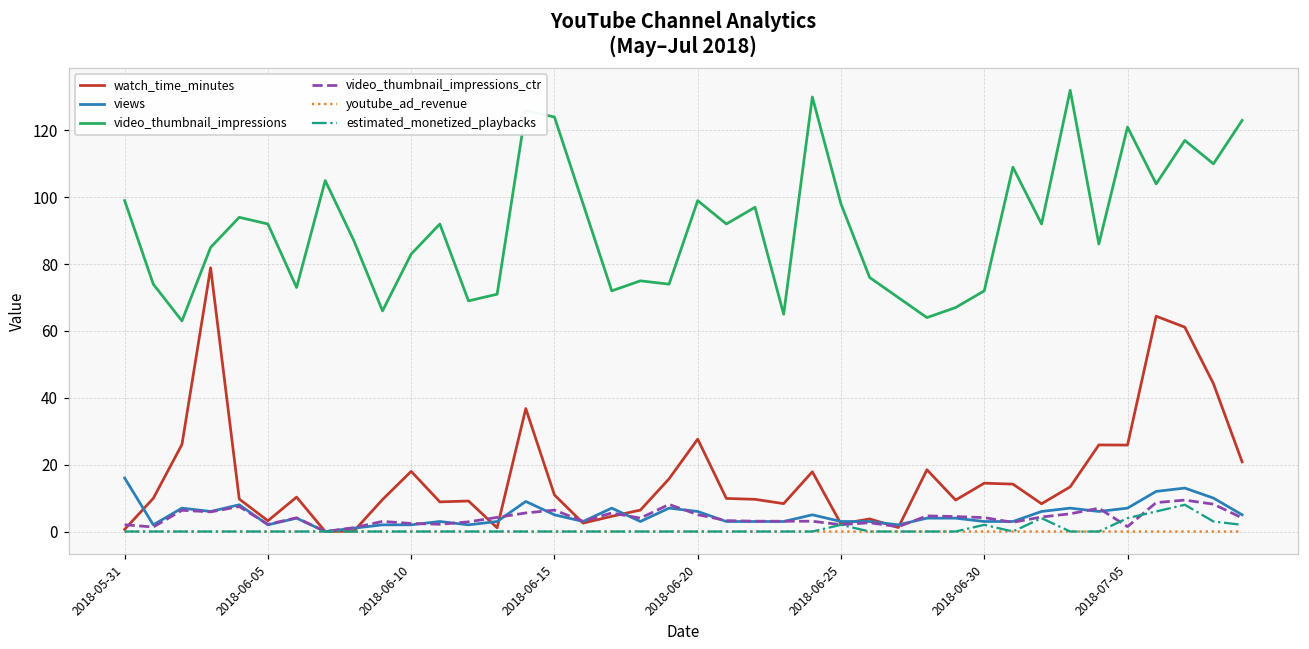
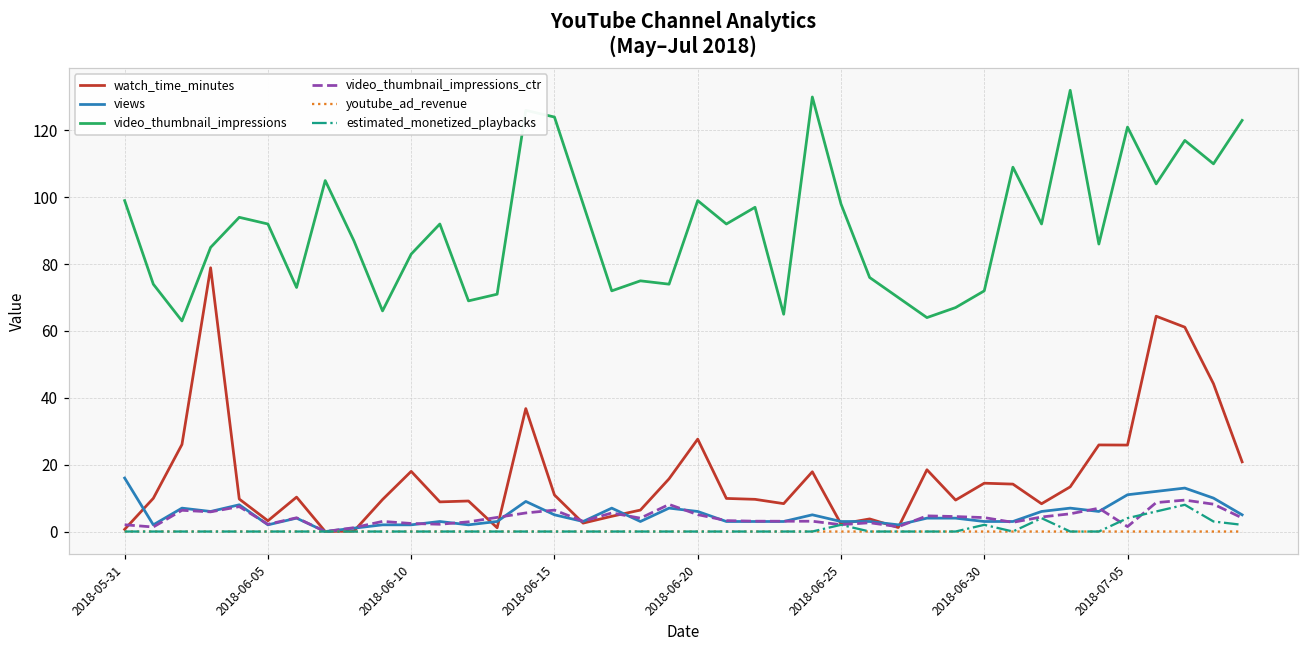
  {
    "watch_time_minutes": {
      "2018-06-05": 3,
      "2018-06-10": 18,
      "2018-06-15": 11,
      "2018-06-20": 28,
      "2018-06-30": 14,
      "2018-07-05": 26
    },
    "views": {
      "2018-05-31": 16,
      "2018-06-15": 5,
      "2018-06-20": 6,
      "2018-06-30": 3,
-     "2018-07-05": 7
+     "2018-07-05": 11
    },
    "video_thumbnail_impressions_ctr": {
      "2018-05-31": 2,
      "2018-06-15": 6,
      "2018-06-20": 5,
      "2018-06-30": 4,
      "2018-07-05": 1
    },
    "youtube_ad_revenue": {
      "2018-06-25": 0,
      "2018-06-30": 0,
      "2018-07-05": 0
    }
  }
